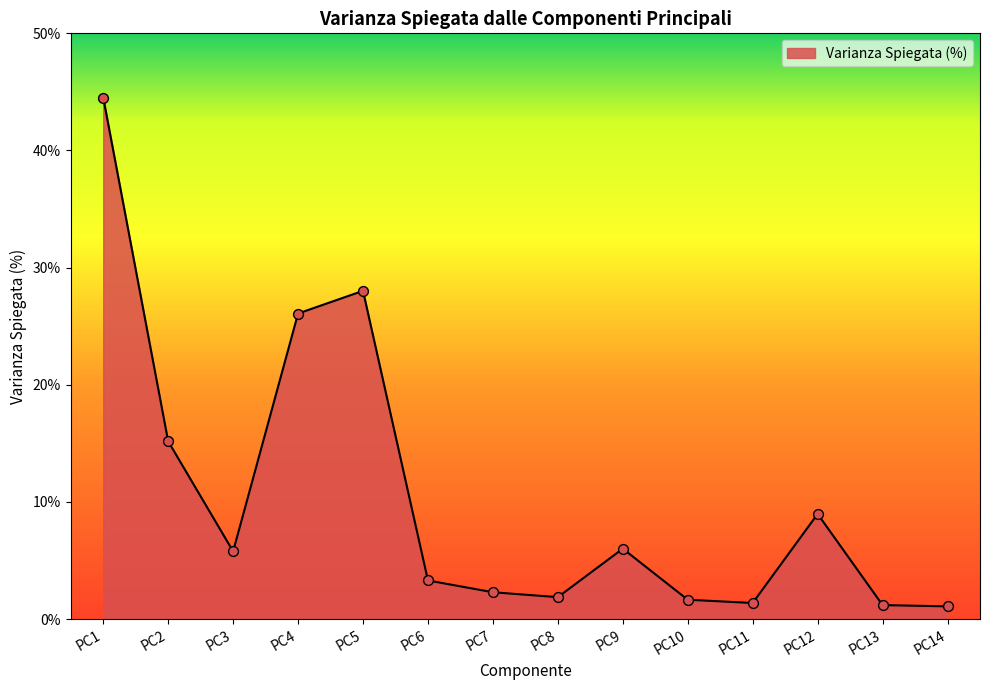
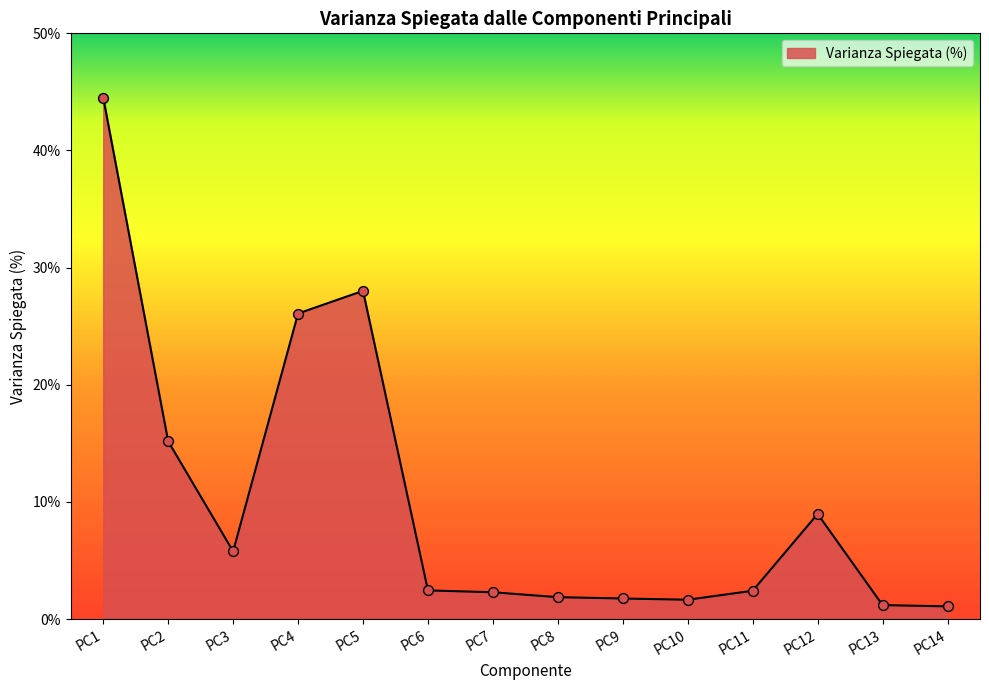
  {
    "PC1": "44.5%",
    "PC2": "15.2%",
    "PC3": "5.8%",
    "PC4": "26.1%",
    "PC5": "28.0%",
-   "PC6": "3.3%",
+   "PC6": "2.4%",
    "PC7": "2.3%",
    "PC8": "1.9%",
-   "PC9": "6.0%",
+   "PC9": "1.8%",
    "PC10": "1.7%",
-   "PC11": "1.4%",
+   "PC11": "2.4%",
    "PC12": "9.0%",
    "PC13": "1.2%",
    "PC14": "1.1%"
  }
